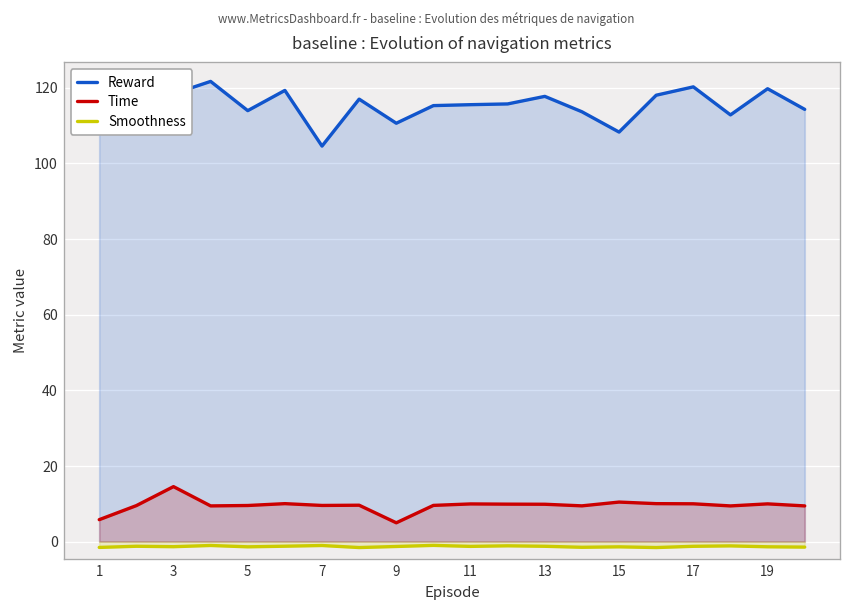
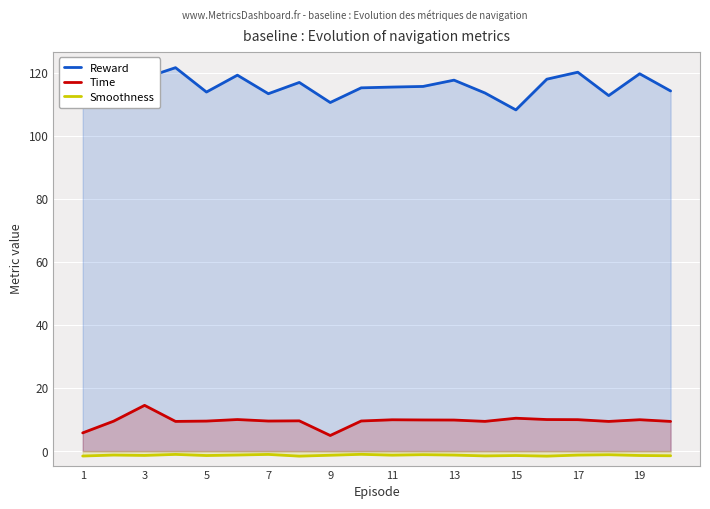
  {
    "Reward": {
      "5": 114,
-     "7": 105,
+     "7": 113,
      "9": 111,
      "11": 115,
      "13": 118,
      "15": 108,
      "17": 120,
      "19": 120
    },
    "Time": {
      "1": 6,
      "3": 15,
      "5": 10,
      "7": 10,
      "9": 5,
      "11": 10,
      "13": 10,
      "15": 10,
      "17": 10,
      "19": 10
    }
  }
